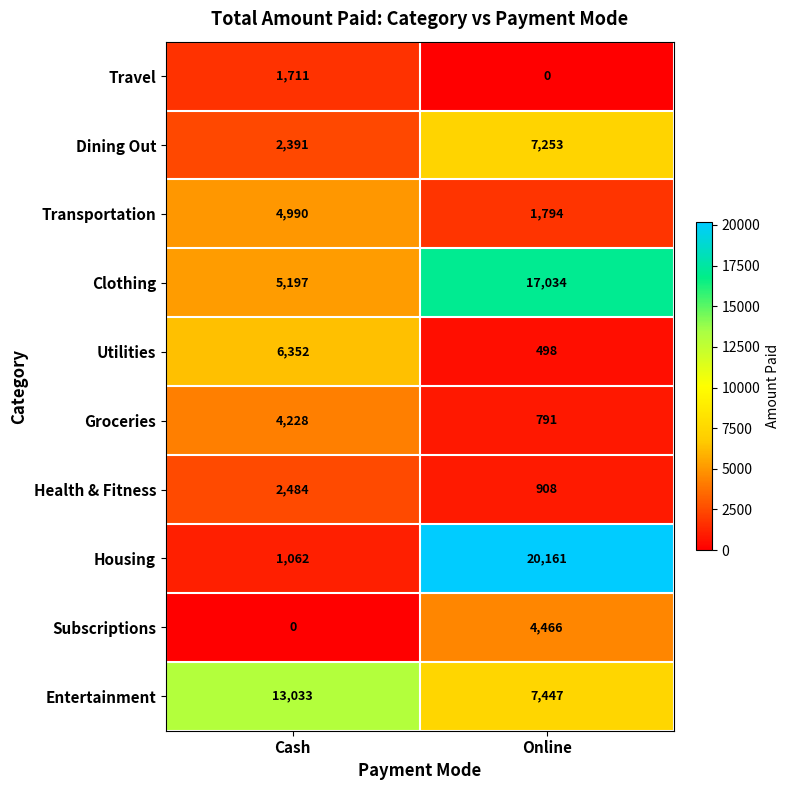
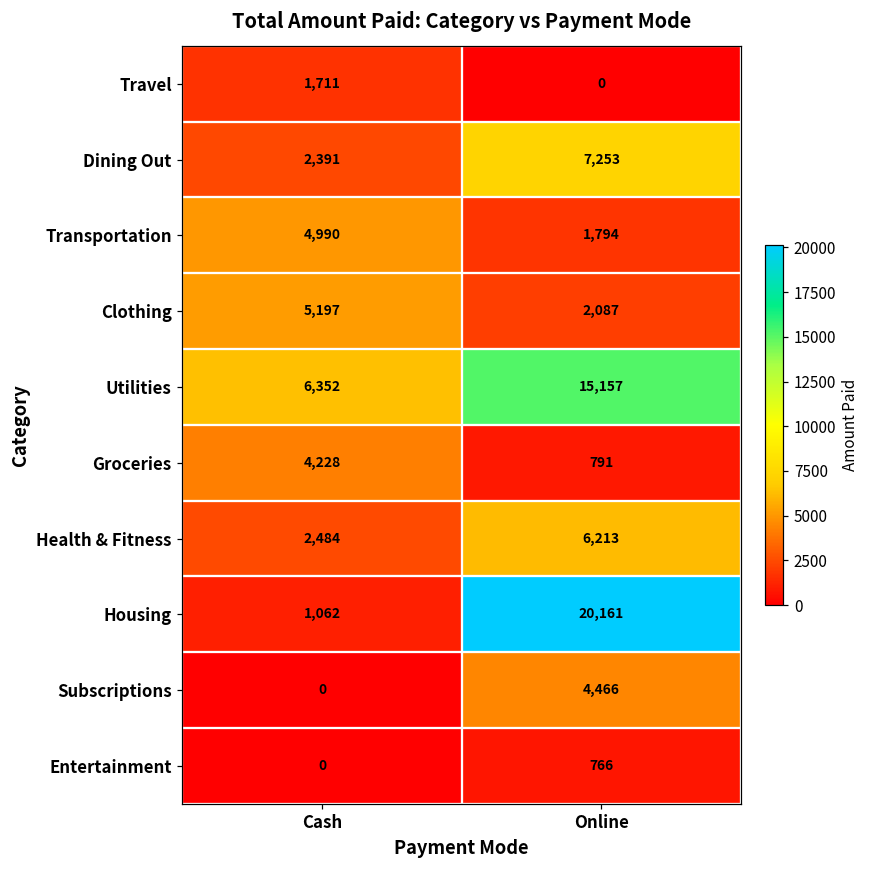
  {
    "Travel": {
      "Cash": "1,711",
      "Online": "0"
    },
    "Dining Out": {
      "Cash": "2,391",
      "Online": "7,253"
    },
    "Transportation": {
      "Cash": "4,990",
      "Online": "1,794"
    },
    "Clothing": {
      "Cash": "5,197",
-     "Online": "17,034"
+     "Online": "2,087"
    },
    "Utilities": {
      "Cash": "6,352",
-     "Online": "498"
+     "Online": "15,157"
    },
    "Groceries": {
      "Cash": "4,228",
      "Online": "791"
    },
    "Health & Fitness": {
      "Cash": "2,484",
-     "Online": "908"
+     "Online": "6,213"
    },
    "Housing": {
      "Cash": "1,062",
      "Online": "20,161"
    },
    "Subscriptions": {
      "Cash": "0",
      "Online": "4,466"
    },
    "Entertainment": {
-     "Cash": "13,033",
-     "Online": "7,447"
+     "Cash": "0",
+     "Online": "766"
    }
  }
